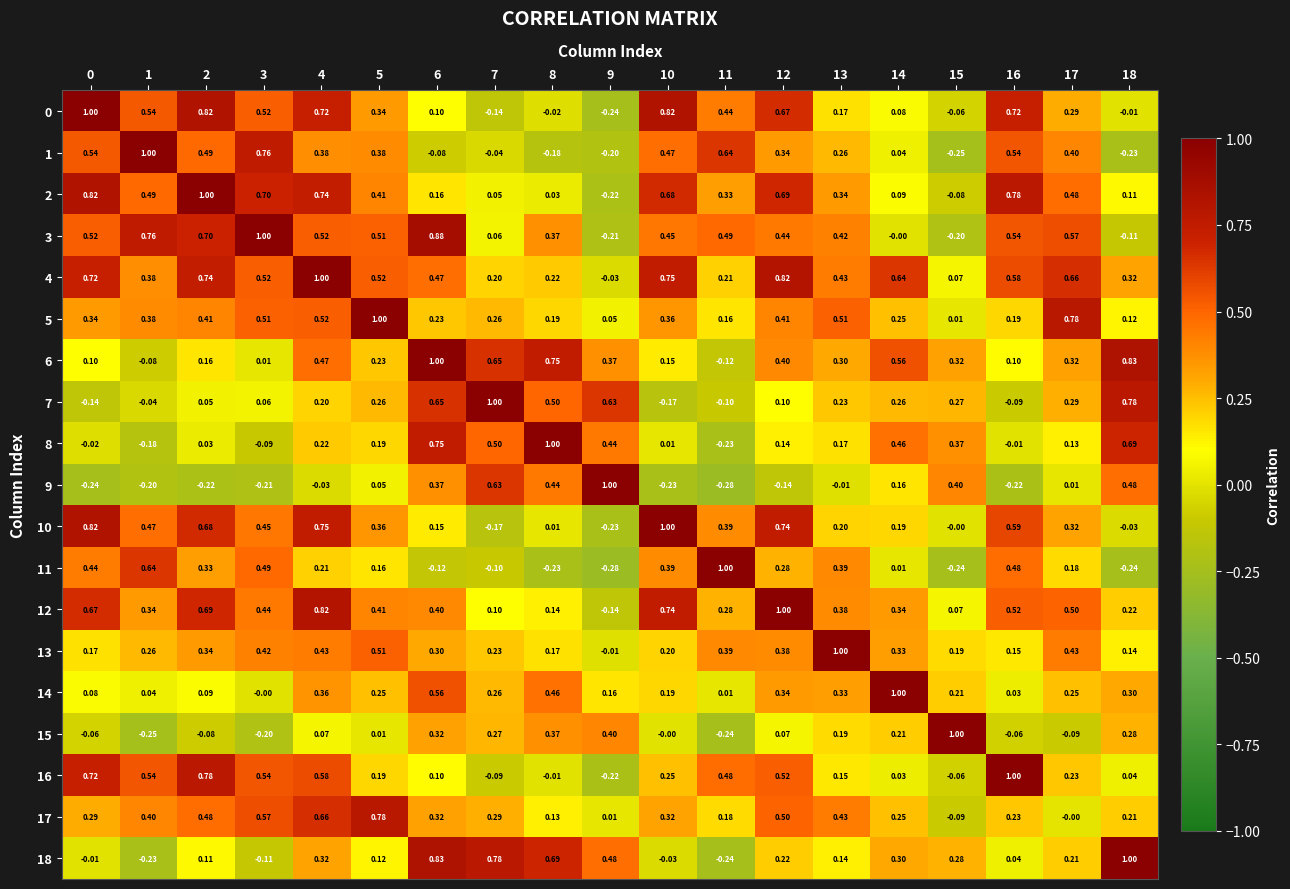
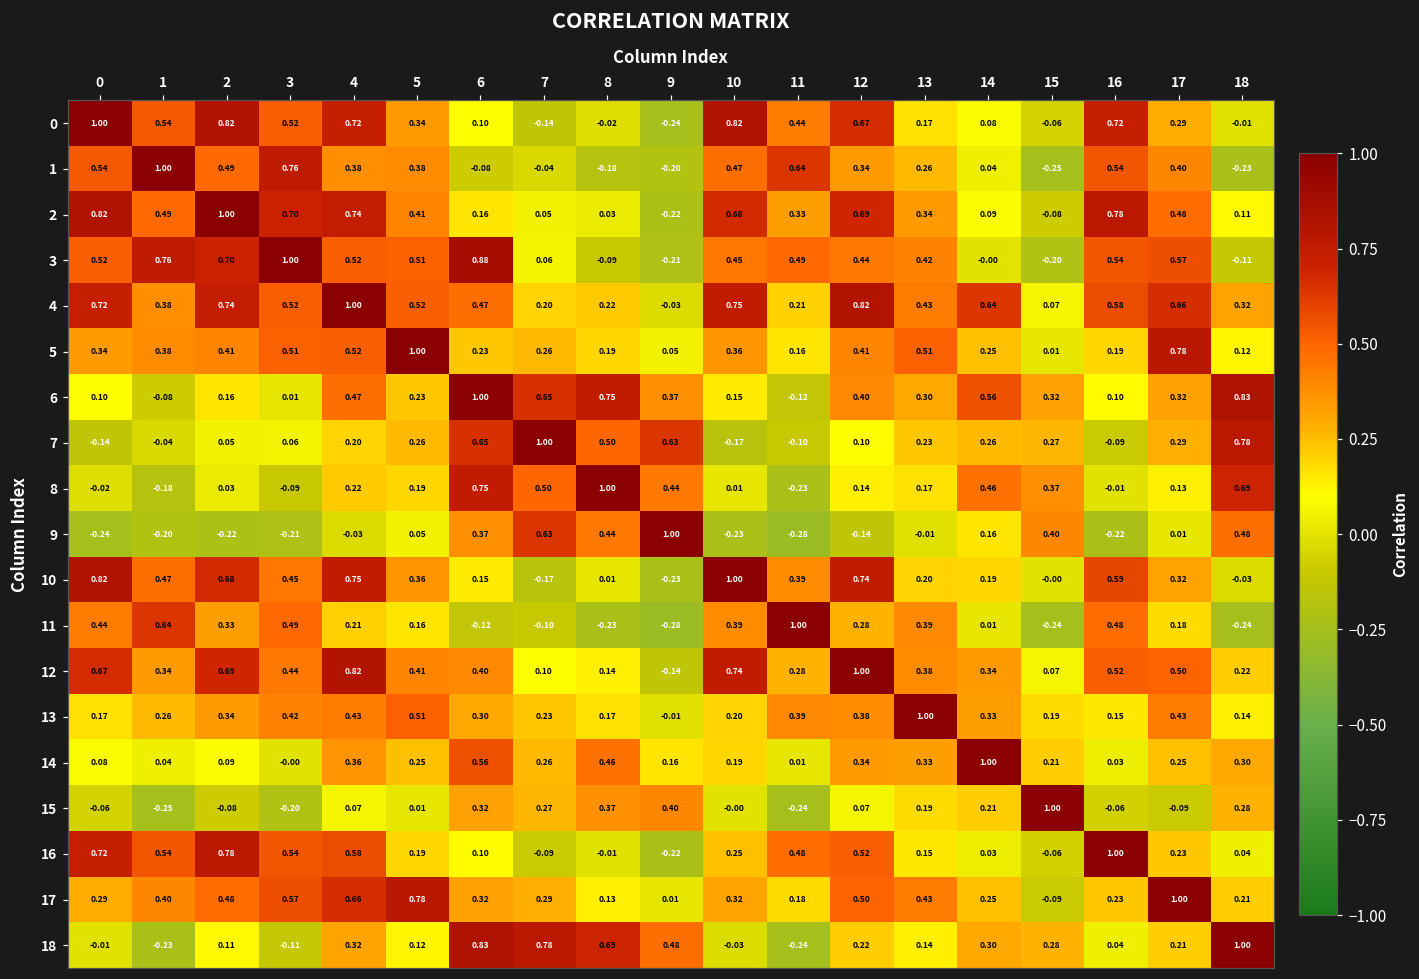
  {
    "3": {
      "0": 0.52,
      "1": 0.76,
      "2": 0.70,
      "3": 1.00,
      "4": 0.52,
      "5": 0.51,
      "6": 0.88,
      "7": 0.06,
-     "8": 0.37,
+     "8": -0.09,
      "9": -0.21,
      "10": 0.45,
      "11": 0.49,
      "12": 0.44,
      "13": 0.42,
      "14": -0.00,
      "15": -0.20,
      "16": 0.54,
      "17": 0.57,
      "18": -0.11
    },
    "17": {
      "0": 0.29,
      "1": 0.40,
      "2": 0.48,
      "3": 0.57,
      "4": 0.66,
      "5": 0.78,
      "6": 0.32,
      "7": 0.29,
      "8": 0.13,
      "9": 0.01,
      "10": 0.32,
      "11": 0.18,
      "12": 0.50,
      "13": 0.43,
      "14": 0.25,
      "15": -0.09,
      "16": 0.23,
-     "17": -0.00,
+     "17": 1.00,
      "18": 0.21
    }
  }
